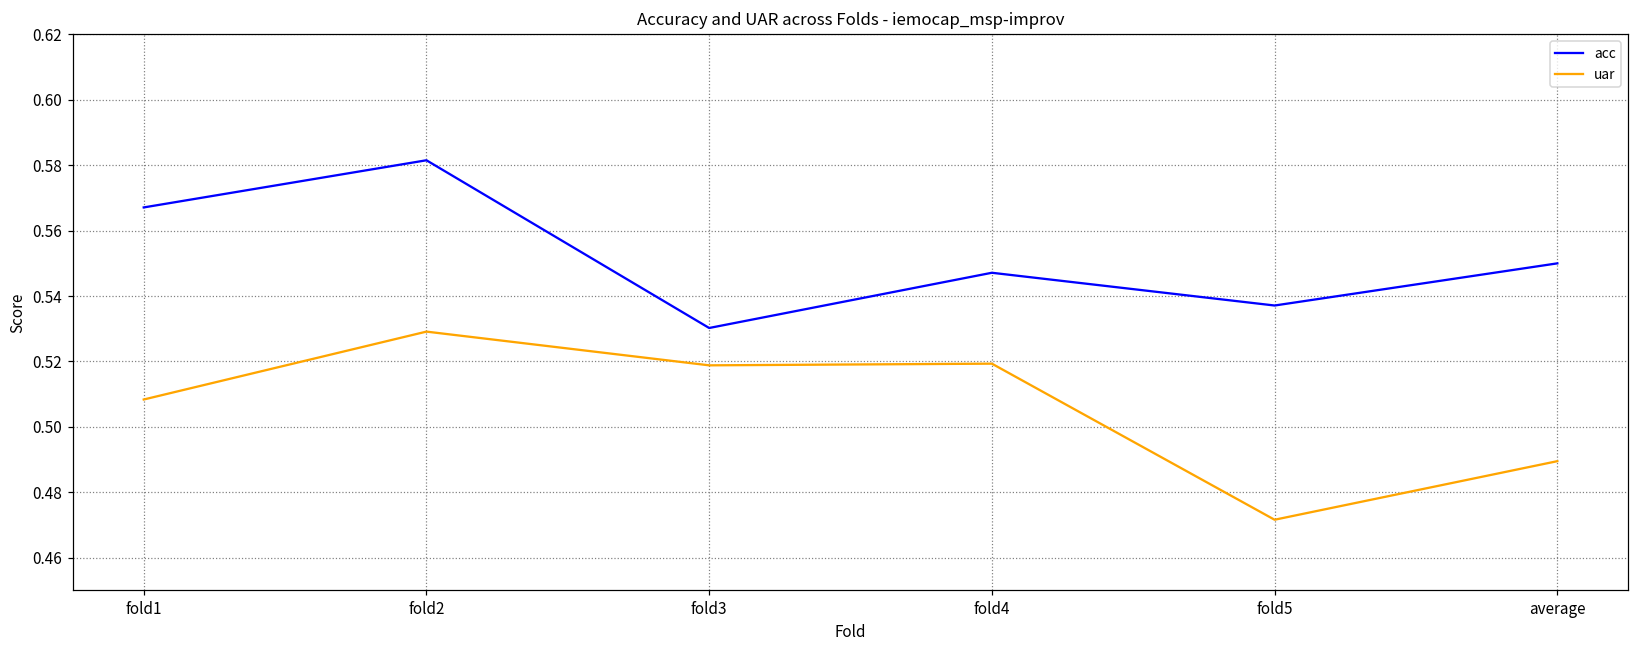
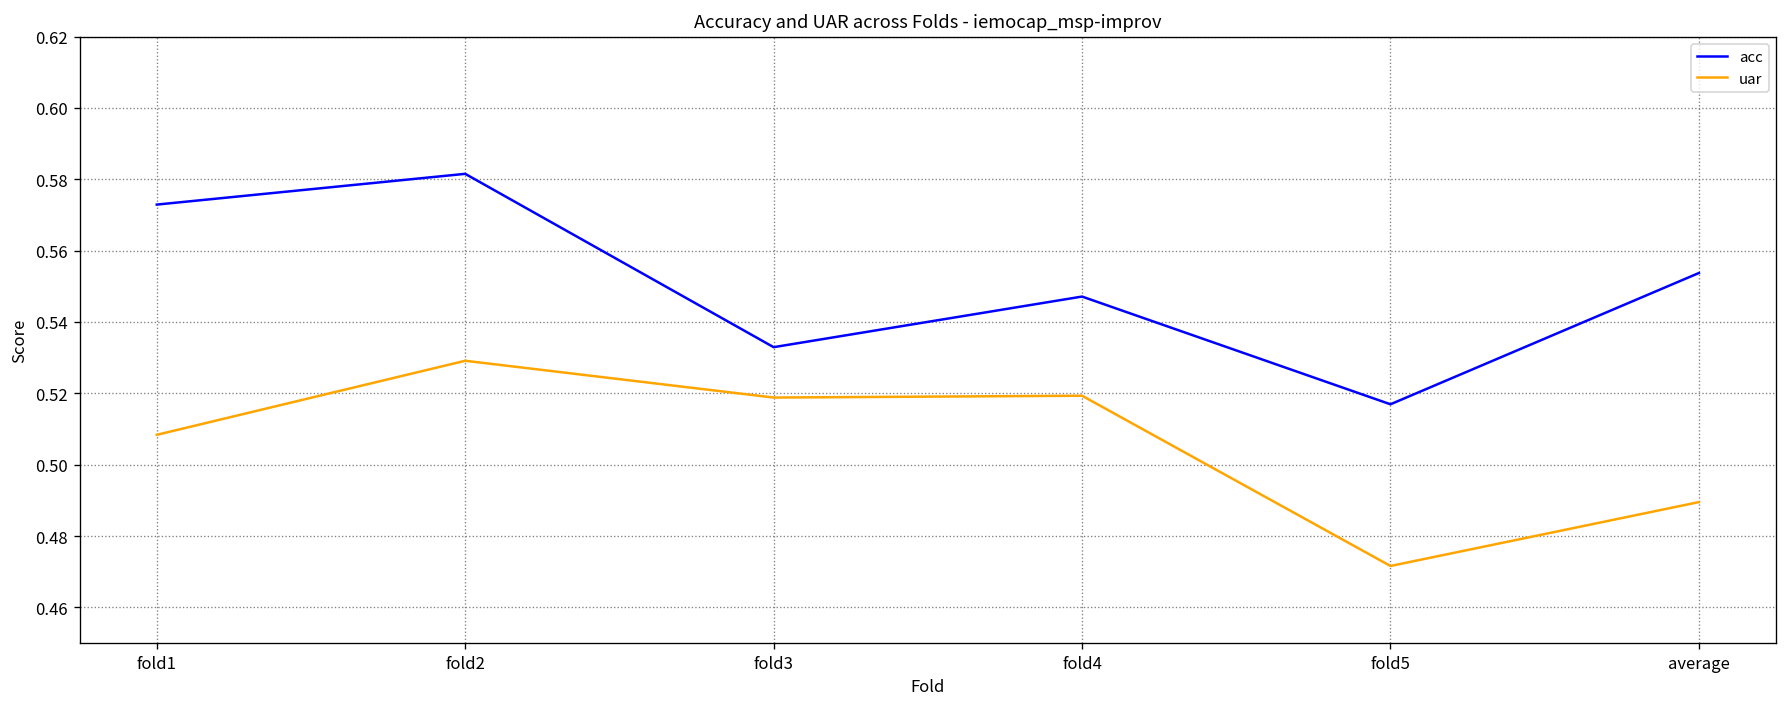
  {
    "acc": {
-     "fold1": 0.567,
+     "fold1": 0.573,
      "fold2": 0.582,
-     "fold3": 0.530,
+     "fold3": 0.533,
      "fold4": 0.547,
-     "fold5": 0.537,
-     "average": 0.550
+     "fold5": 0.517,
+     "average": 0.554
    },
    "uar": {
      "fold1": 0.508,
      "fold2": 0.529,
      "fold3": 0.519,
      "fold4": 0.519,
      "fold5": 0.472,
      "average": 0.490
    }
  }
